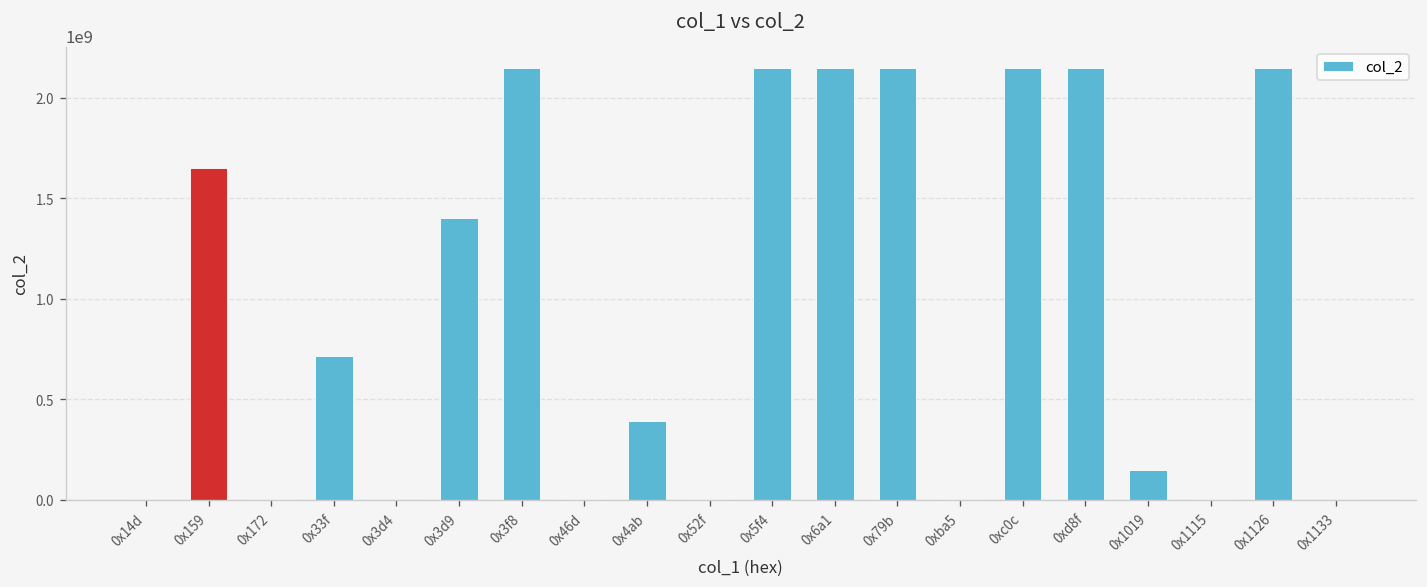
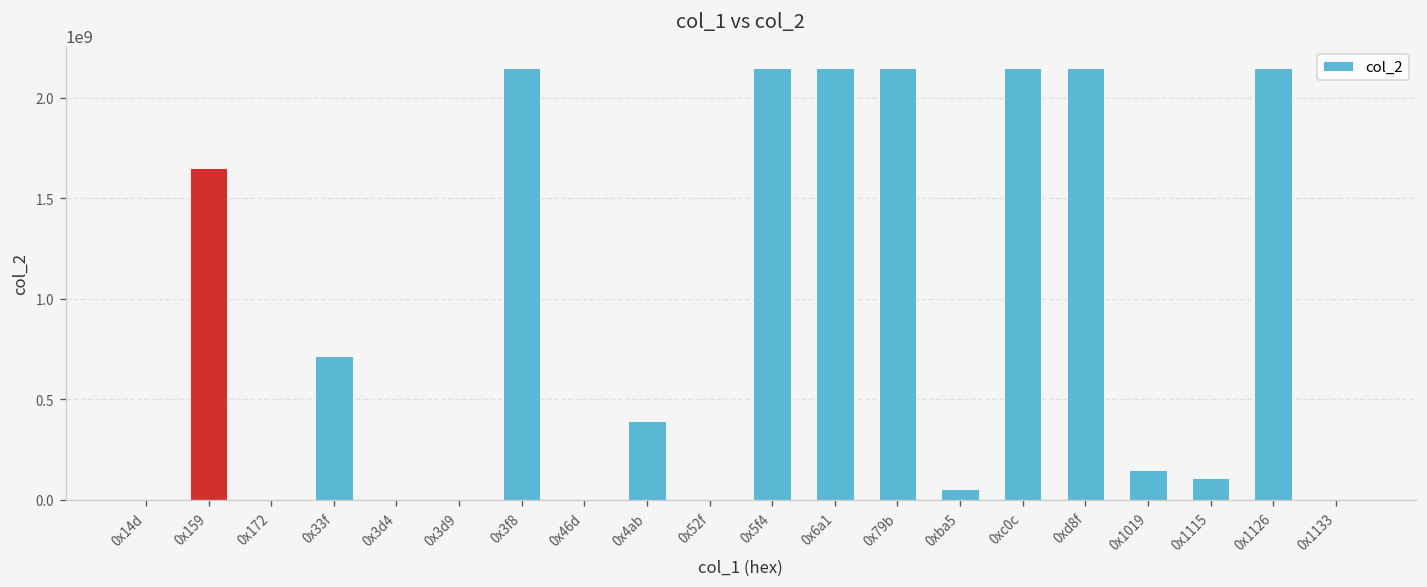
  {
    "0x159": 1650000000,
    "0x33f": 710000000,
-   "0x3d9": 1400000000,
+   "0x3d9": 0,
    "0x3f8": 2150000000,
    "0x4ab": 390000000,
    "0x5f4": 2150000000,
    "0x6a1": 2150000000,
    "0x79b": 2150000000,
-   "0xba5": 0,
+   "0xba5": 50000000,
    "0xc0c": 2150000000,
    "0xd8f": 2150000000,
    "0x1019": 150000000,
-   "0x1115": 0,
+   "0x1115": 110000000,
    "0x1126": 2150000000
  }
